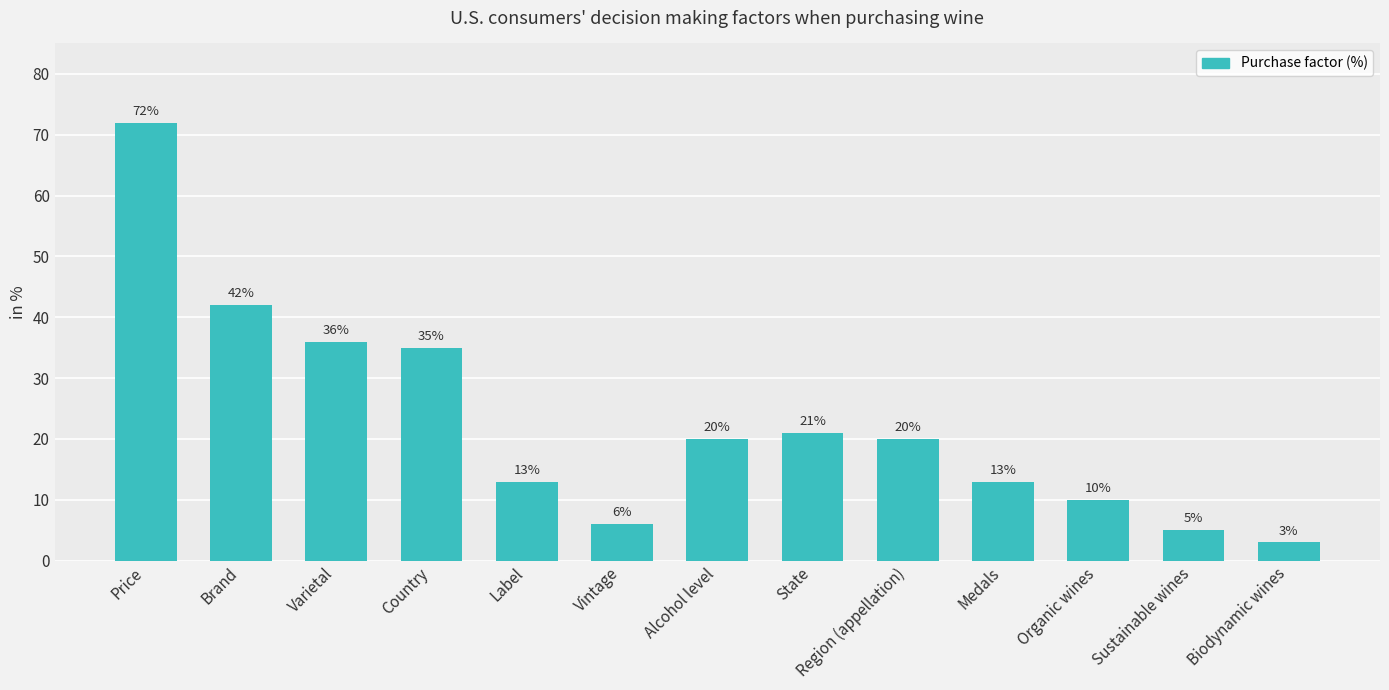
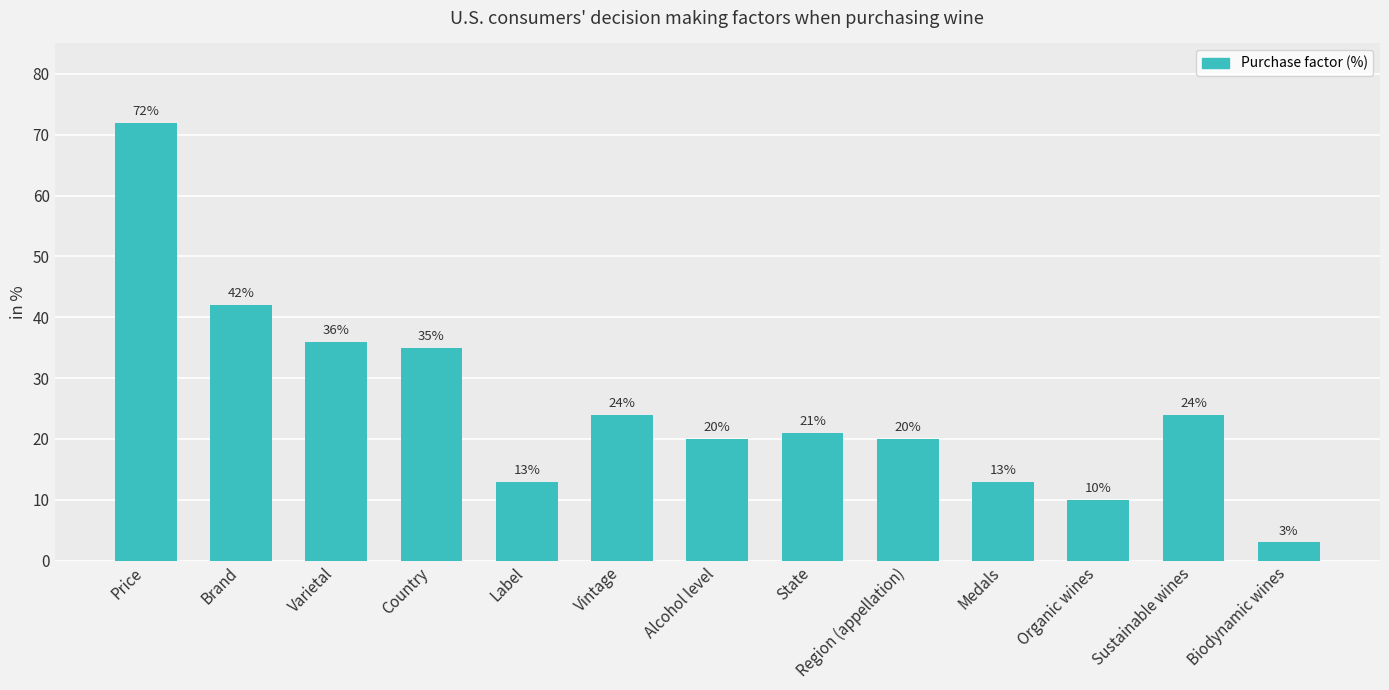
  {
    "Price": "72%",
    "Brand": "42%",
    "Varietal": "36%",
    "Country": "35%",
    "Label": "13%",
-   "Vintage": "6%",
+   "Vintage": "24%",
    "Alcohol level": "20%",
    "State": "21%",
    "Region (appellation)": "20%",
    "Medals": "13%",
    "Organic wines": "10%",
-   "Sustainable wines": "5%",
+   "Sustainable wines": "24%",
    "Biodynamic wines": "3%"
  }
